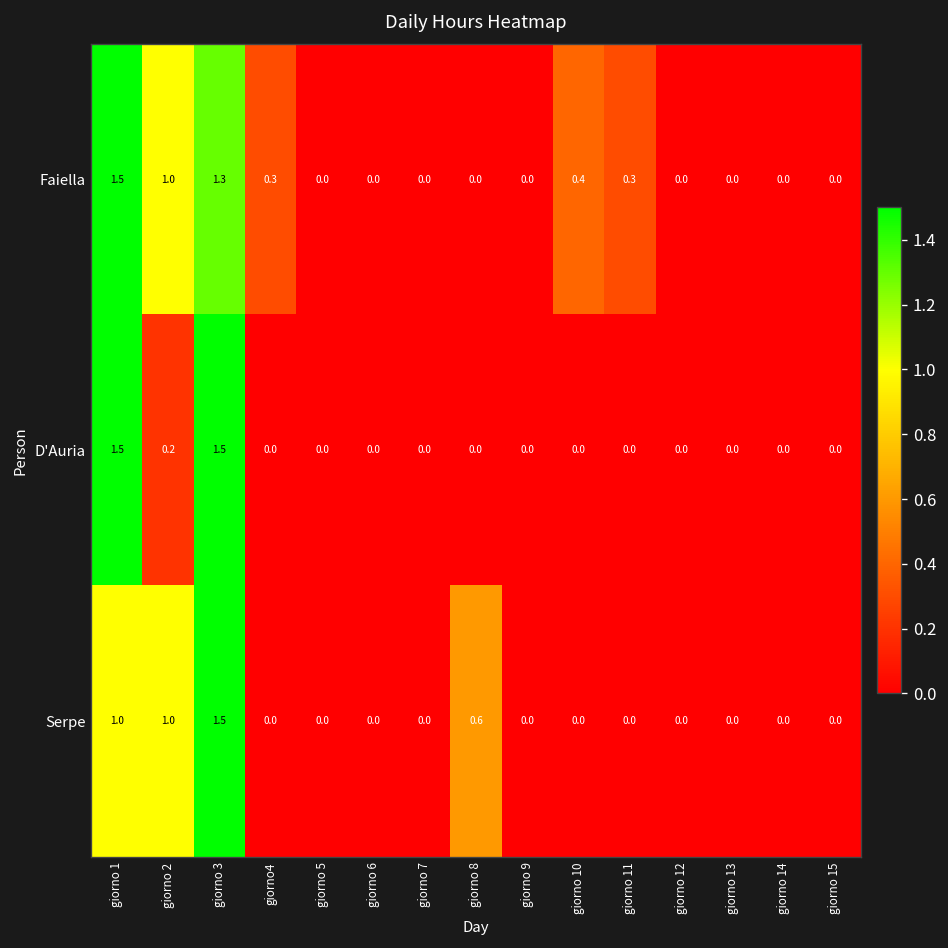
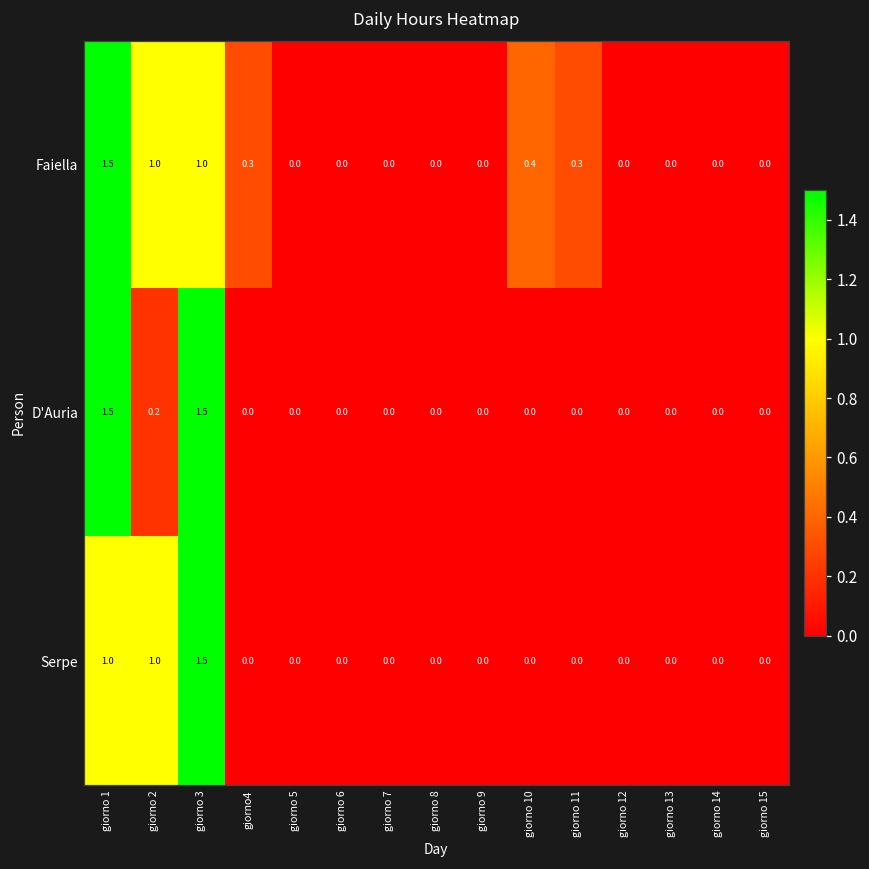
  {
    "Faiella": {
      "giorno 1": 1.5,
      "giorno 2": 1.0,
-     "giorno 3": 1.3,
+     "giorno 3": 1.0,
      "giorno4": 0.3,
      "giorno 5": 0.0,
      "giorno 6": 0.0,
      "giorno 7": 0.0,
      "giorno 8": 0.0,
      "giorno 9": 0.0,
      "giorno 10": 0.4,
      "giorno 11": 0.3,
      "giorno 12": 0.0,
      "giorno 13": 0.0,
      "giorno 14": 0.0,
      "giorno 15": 0.0
    },
    "D'Auria": {
      "giorno 1": 1.5,
      "giorno 2": 0.2,
      "giorno 3": 1.5,
      "giorno4": 0.0,
      "giorno 5": 0.0,
      "giorno 6": 0.0,
      "giorno 7": 0.0,
      "giorno 8": 0.0,
      "giorno 9": 0.0,
      "giorno 10": 0.0,
      "giorno 11": 0.0,
      "giorno 12": 0.0,
      "giorno 13": 0.0,
      "giorno 14": 0.0,
      "giorno 15": 0.0
    },
    "Serpe": {
      "giorno 1": 1.0,
      "giorno 2": 1.0,
      "giorno 3": 1.5,
      "giorno4": 0.0,
      "giorno 5": 0.0,
      "giorno 6": 0.0,
      "giorno 7": 0.0,
-     "giorno 8": 0.6,
+     "giorno 8": 0.0,
      "giorno 9": 0.0,
      "giorno 10": 0.0,
      "giorno 11": 0.0,
      "giorno 12": 0.0,
      "giorno 13": 0.0,
      "giorno 14": 0.0,
      "giorno 15": 0.0
    }
  }
